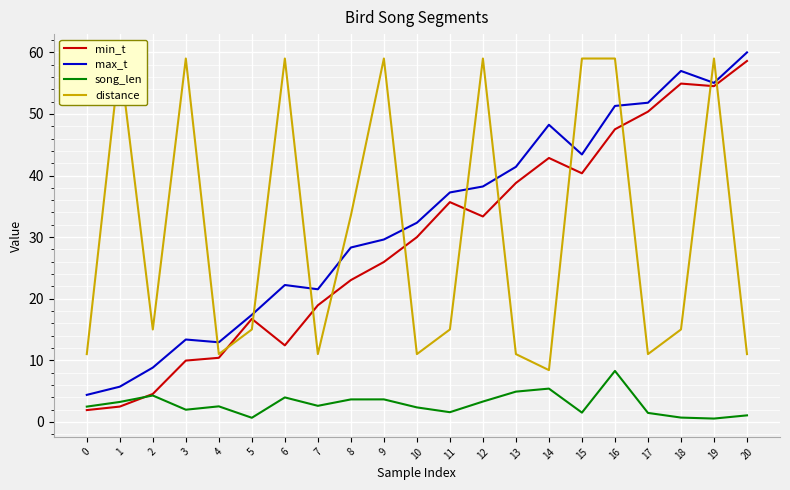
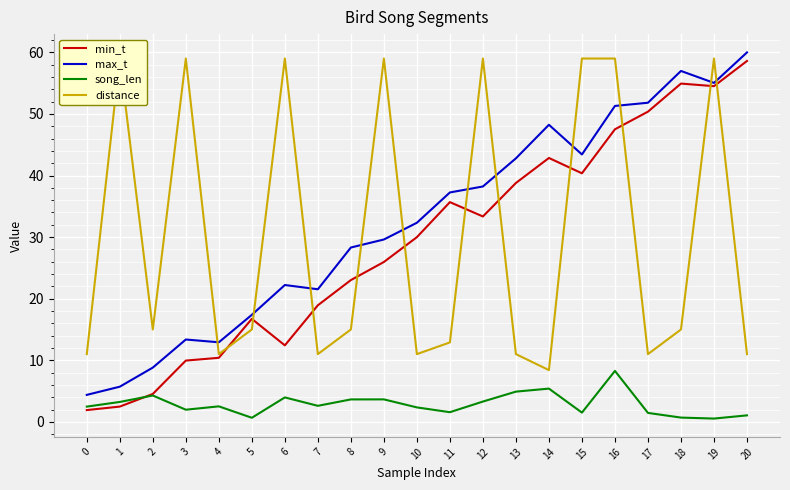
  {
    "min_t": {
      "0": 2,
      "1": 2,
      "3": 10,
      "4": 10,
      "5": 17,
      "6": 12,
      "7": 19,
      "8": 23,
      "9": 26,
      "10": 30,
      "11": 36,
      "12": 33,
      "13": 39,
      "14": 43,
      "15": 40,
      "16": 48,
      "17": 50,
      "18": 55,
      "19": 55,
      "20": 59
    },
    "max_t": {
      "0": 4,
      "1": 6,
      "2": 9,
      "3": 13,
      "4": 13,
      "5": 17,
      "6": 22,
      "7": 22,
      "8": 28,
      "9": 30,
      "10": 32,
      "11": 37,
      "12": 38,
-     "13": 41,
+     "13": 43,
      "14": 48,
      "15": 43,
      "16": 51,
      "17": 52,
      "18": 57,
      "19": 55,
      "20": 60
    },
    "song_len": {
      "0": 2,
      "1": 3,
      "3": 2,
      "4": 3,
      "5": 1,
      "6": 4,
      "7": 3,
      "8": 4,
      "9": 4,
      "10": 2,
      "11": 2,
      "12": 3,
      "13": 5,
      "14": 5,
      "15": 2,
      "16": 8,
      "17": 1,
      "18": 1,
      "19": 1,
      "20": 1
    },
    "distance": {
      "0": 11,
      "2": 15,
      "3": 59,
      "4": 11,
      "5": 15,
      "6": 59,
      "7": 11,
-     "8": 34,
+     "8": 15,
      "9": 59,
      "10": 11,
-     "11": 15,
+     "11": 13,
      "12": 59,
      "13": 11,
      "14": 8,
      "15": 59,
      "16": 59,
      "17": 11,
      "18": 15,
      "19": 59,
      "20": 11
    }
  }
